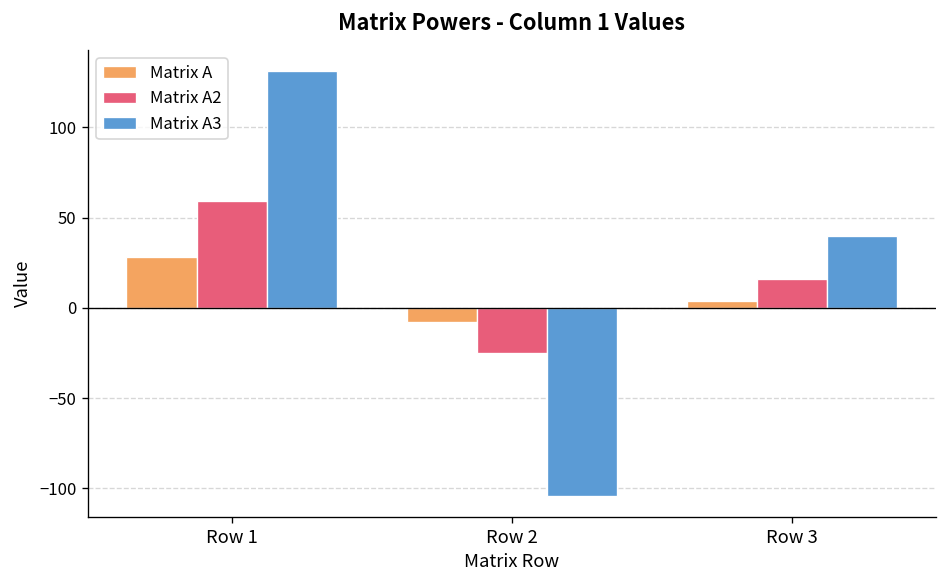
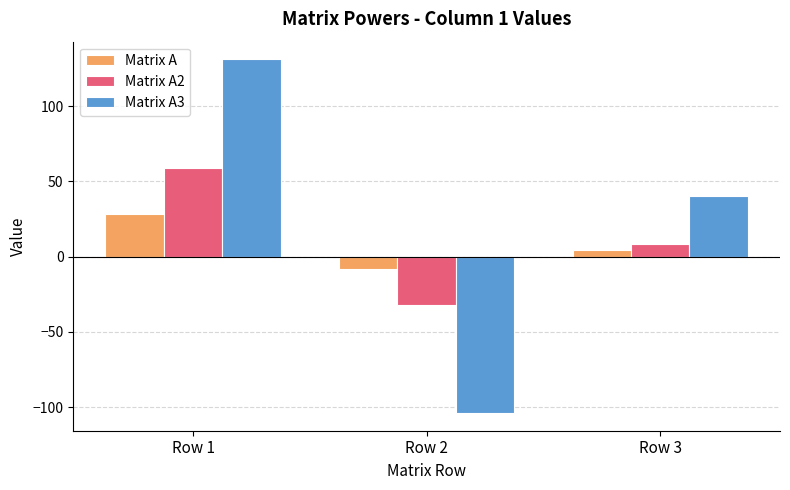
  {
    "Matrix A": {
      "Row 1": 28,
      "Row 2": -8,
      "Row 3": 4
    },
    "Matrix A2": {
      "Row 1": 59,
-     "Row 2": -25,
-     "Row 3": 16
+     "Row 2": -32,
+     "Row 3": 8
    },
    "Matrix A3": {
      "Row 1": 131,
      "Row 2": -104,
      "Row 3": 40
    }
  }
